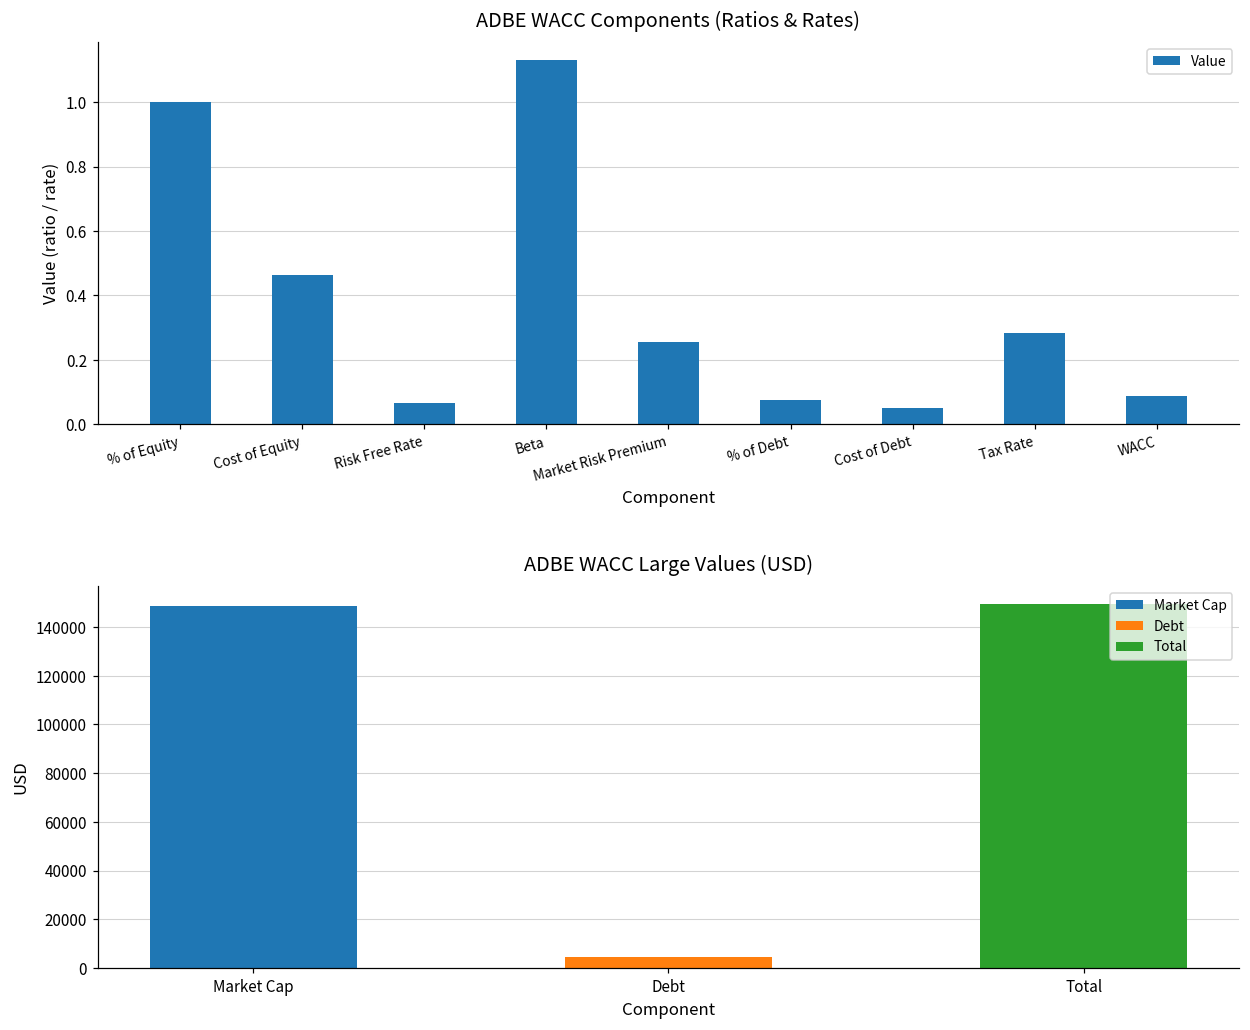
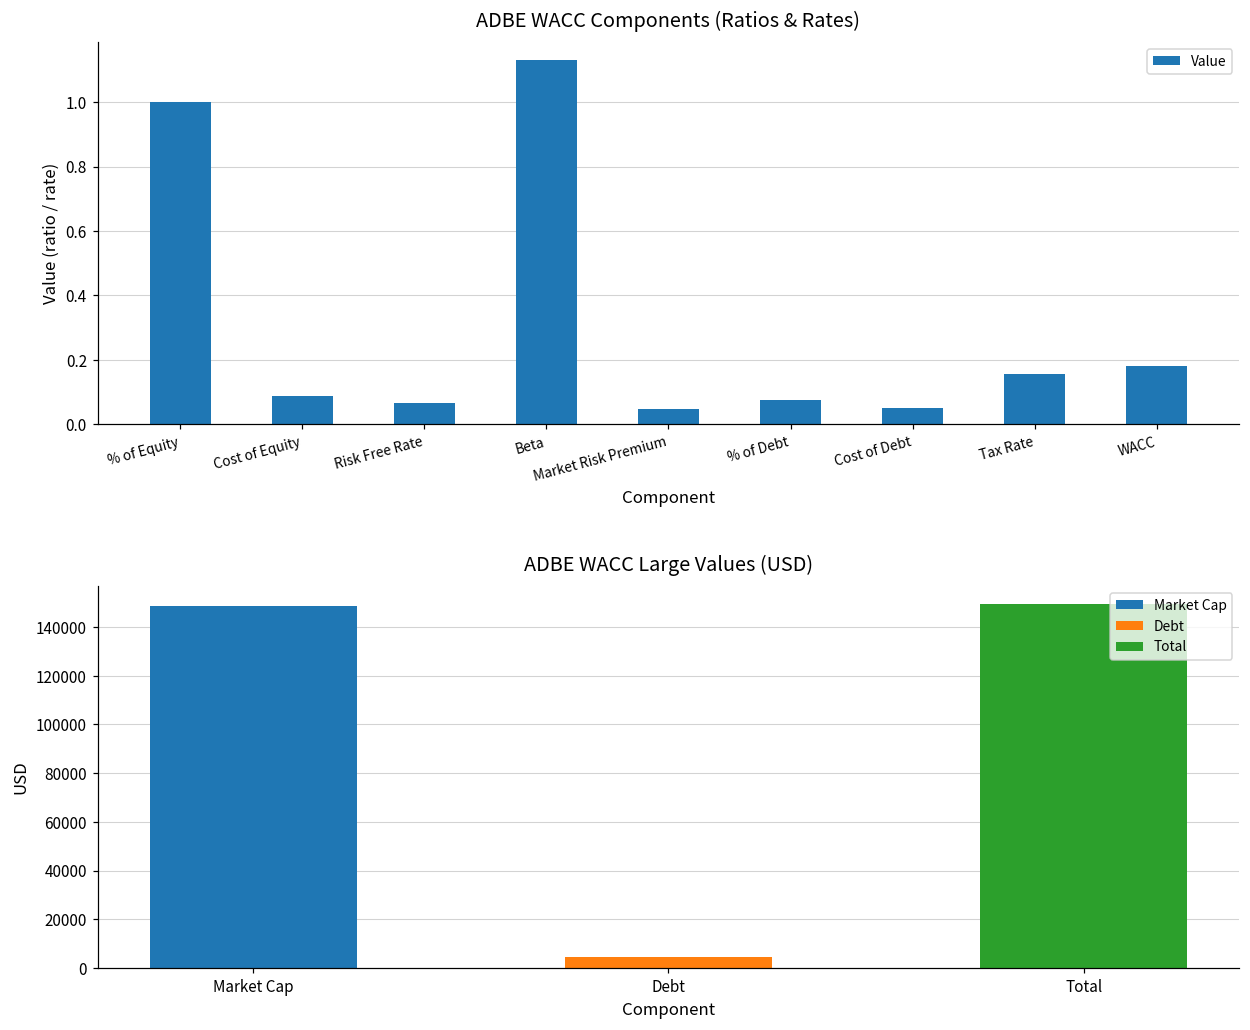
  {
    "ADBE WACC Components (Ratios & Rates)": {
      "% of Equity": 1.00,
-     "Cost of Equity": 0.46,
+     "Cost of Equity": 0.09,
      "Risk Free Rate": 0.06,
      "Beta": 1.13,
-     "Market Risk Premium": 0.25,
+     "Market Risk Premium": 0.05,
      "% of Debt": 0.07,
      "Cost of Debt": 0.05,
-     "Tax Rate": 0.28,
-     "WACC": 0.09
+     "Tax Rate": 0.15,
+     "WACC": 0.18
    },
    "ADBE WACC Large Values (USD)": {
      "Market Cap": 149000,
      "Debt": 5000,
      "Total": 149000
    }
  }
